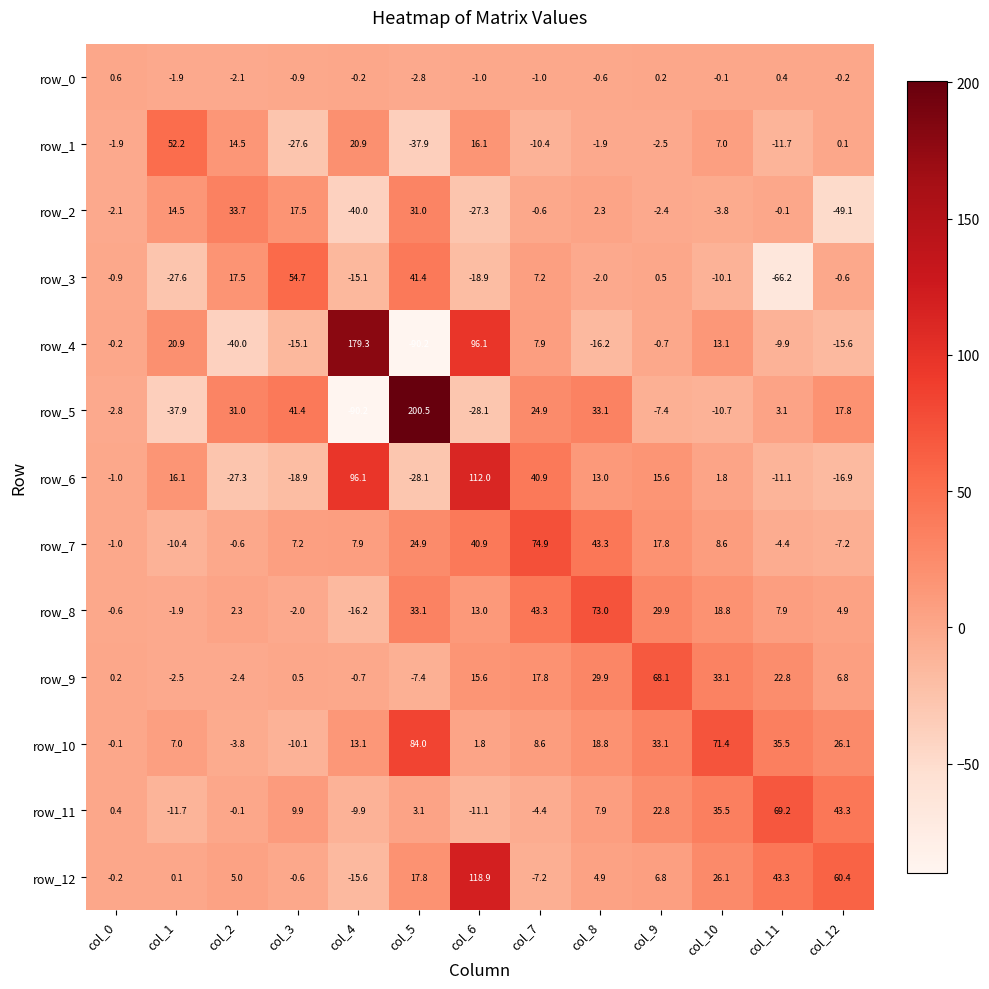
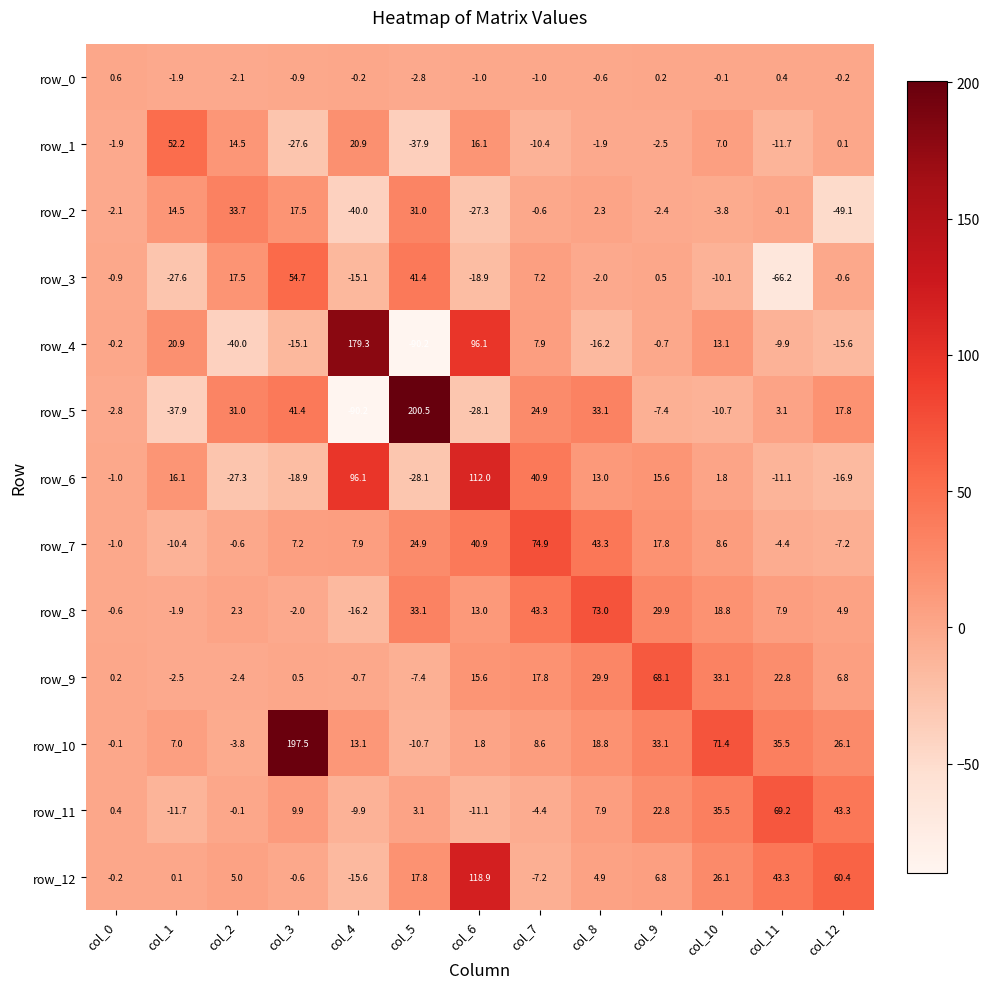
  {
    "row_0": {
      "col_0": 0.6,
      "col_1": -1.9,
      "col_2": -2.1,
      "col_3": -0.9,
      "col_4": -0.2,
      "col_5": -2.8,
      "col_6": -1.0,
      "col_7": -1.0,
      "col_8": -0.6,
      "col_9": 0.2,
      "col_10": -0.1,
      "col_11": 0.4,
      "col_12": -0.2
    },
    "row_1": {
      "col_0": -1.9,
      "col_1": 52.2,
      "col_2": 14.5,
      "col_3": -27.6,
      "col_4": 20.9,
      "col_5": -37.9,
      "col_6": 16.1,
      "col_7": -10.4,
      "col_8": -1.9,
      "col_9": -2.5,
      "col_10": 7.0,
      "col_11": -11.7,
      "col_12": 0.1
    },
    "row_2": {
      "col_0": -2.1,
      "col_1": 14.5,
      "col_2": 33.7,
      "col_3": 17.5,
      "col_4": -40.0,
      "col_5": 31.0,
      "col_6": -27.3,
      "col_7": -0.6,
      "col_8": 2.3,
      "col_9": -2.4,
      "col_10": -3.8,
      "col_11": -0.1,
      "col_12": -49.1
    },
    "row_3": {
      "col_0": -0.9,
      "col_1": -27.6,
      "col_2": 17.5,
      "col_3": 54.7,
      "col_4": -15.1,
      "col_5": 41.4,
      "col_6": -18.9,
      "col_7": 7.2,
      "col_8": -2.0,
      "col_9": 0.5,
      "col_10": -10.1,
      "col_11": -66.2,
      "col_12": -0.6
    },
    "row_4": {
      "col_0": -0.2,
      "col_1": 20.9,
      "col_2": -40.0,
      "col_3": -15.1,
      "col_4": 179.3,
      "col_6": 96.1,
      "col_7": 7.9,
      "col_8": -16.2,
      "col_9": -0.7,
      "col_10": 13.1,
      "col_11": -9.9,
      "col_12": -15.6
    },
    "row_5": {
      "col_0": -2.8,
      "col_1": -37.9,
      "col_2": 31.0,
      "col_3": 41.4,
      "col_5": 200.5,
      "col_6": -28.1,
      "col_7": 24.9,
      "col_8": 33.1,
      "col_9": -7.4,
      "col_10": -10.7,
      "col_11": 3.1,
      "col_12": 17.8
    },
    "row_6": {
      "col_0": -1.0,
      "col_1": 16.1,
      "col_2": -27.3,
      "col_3": -18.9,
      "col_4": 96.1,
      "col_5": -28.1,
      "col_6": 112.0,
      "col_7": 40.9,
      "col_8": 13.0,
      "col_9": 15.6,
      "col_10": 1.8,
      "col_11": -11.1,
      "col_12": -16.9
    },
    "row_7": {
      "col_0": -1.0,
      "col_1": -10.4,
      "col_2": -0.6,
      "col_3": 7.2,
      "col_4": 7.9,
      "col_5": 24.9,
      "col_6": 40.9,
      "col_7": 74.9,
      "col_8": 43.3,
      "col_9": 17.8,
      "col_10": 8.6,
      "col_11": -4.4,
      "col_12": -7.2
    },
    "row_8": {
      "col_0": -0.6,
      "col_1": -1.9,
      "col_2": 2.3,
      "col_3": -2.0,
      "col_4": -16.2,
      "col_5": 33.1,
      "col_6": 13.0,
      "col_7": 43.3,
      "col_8": 73.0,
      "col_9": 29.9,
      "col_10": 18.8,
      "col_11": 7.9,
      "col_12": 4.9
    },
    "row_9": {
      "col_0": 0.2,
      "col_1": -2.5,
      "col_2": -2.4,
      "col_3": 0.5,
      "col_4": -0.7,
      "col_5": -7.4,
      "col_6": 15.6,
      "col_7": 17.8,
      "col_8": 29.9,
      "col_9": 68.1,
      "col_10": 33.1,
      "col_11": 22.8,
      "col_12": 6.8
    },
    "row_10": {
      "col_0": -0.1,
      "col_1": 7.0,
      "col_2": -3.8,
-     "col_3": -10.1,
+     "col_3": 197.5,
      "col_4": 13.1,
-     "col_5": 84.0,
+     "col_5": -10.7,
      "col_6": 1.8,
      "col_7": 8.6,
      "col_8": 18.8,
      "col_9": 33.1,
      "col_10": 71.4,
      "col_11": 35.5,
      "col_12": 26.1
    },
    "row_11": {
      "col_0": 0.4,
      "col_1": -11.7,
      "col_2": -0.1,
      "col_3": 9.9,
      "col_4": -9.9,
      "col_5": 3.1,
      "col_6": -11.1,
      "col_7": -4.4,
      "col_8": 7.9,
      "col_9": 22.8,
      "col_10": 35.5,
      "col_11": 69.2,
      "col_12": 43.3
    },
    "row_12": {
      "col_0": -0.2,
      "col_1": 0.1,
      "col_2": 5.0,
      "col_3": -0.6,
      "col_4": -15.6,
      "col_5": 17.8,
      "col_6": 118.9,
      "col_7": -7.2,
      "col_8": 4.9,
      "col_9": 6.8,
      "col_10": 26.1,
      "col_11": 43.3,
      "col_12": 60.4
    }
  }
